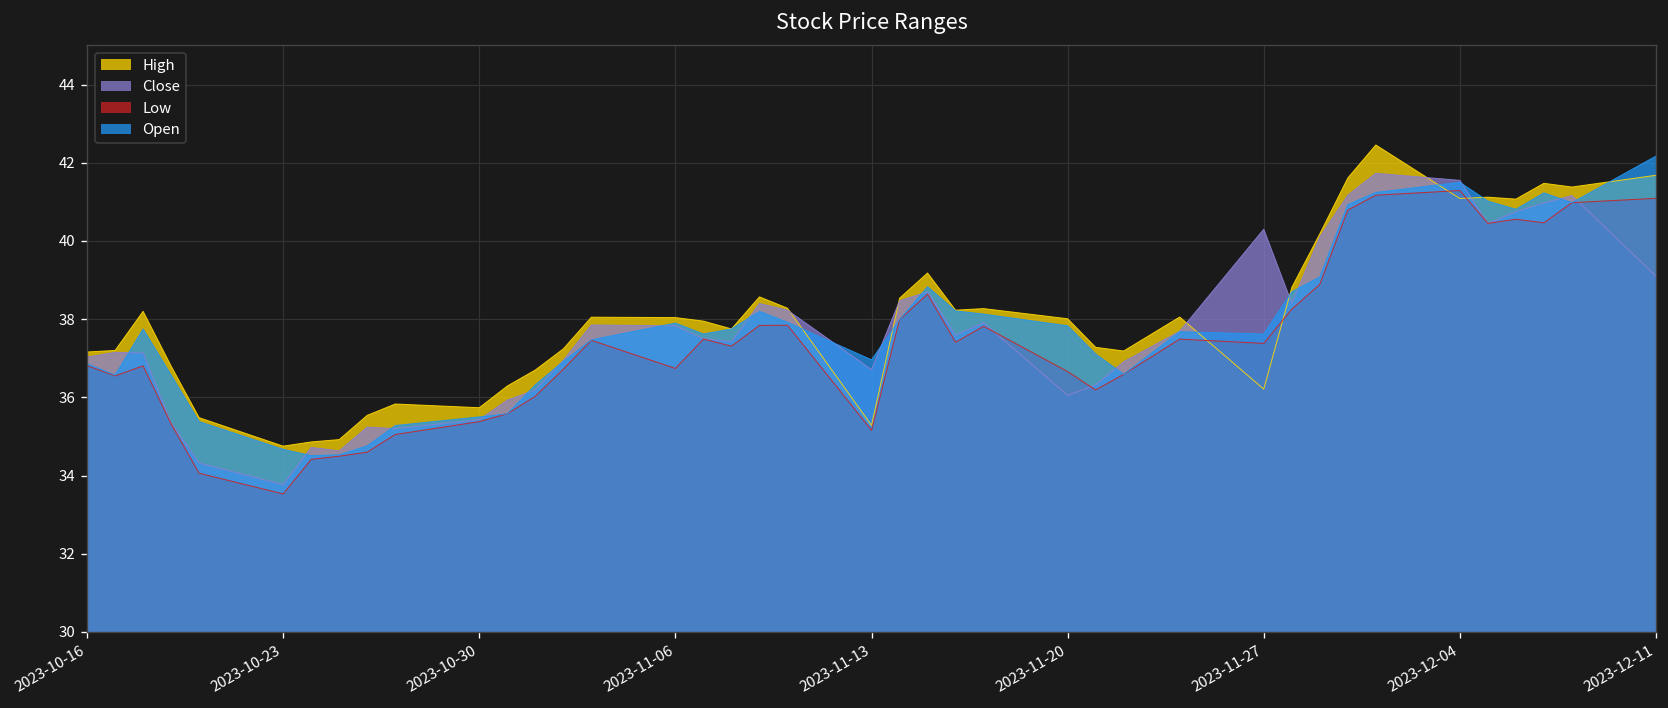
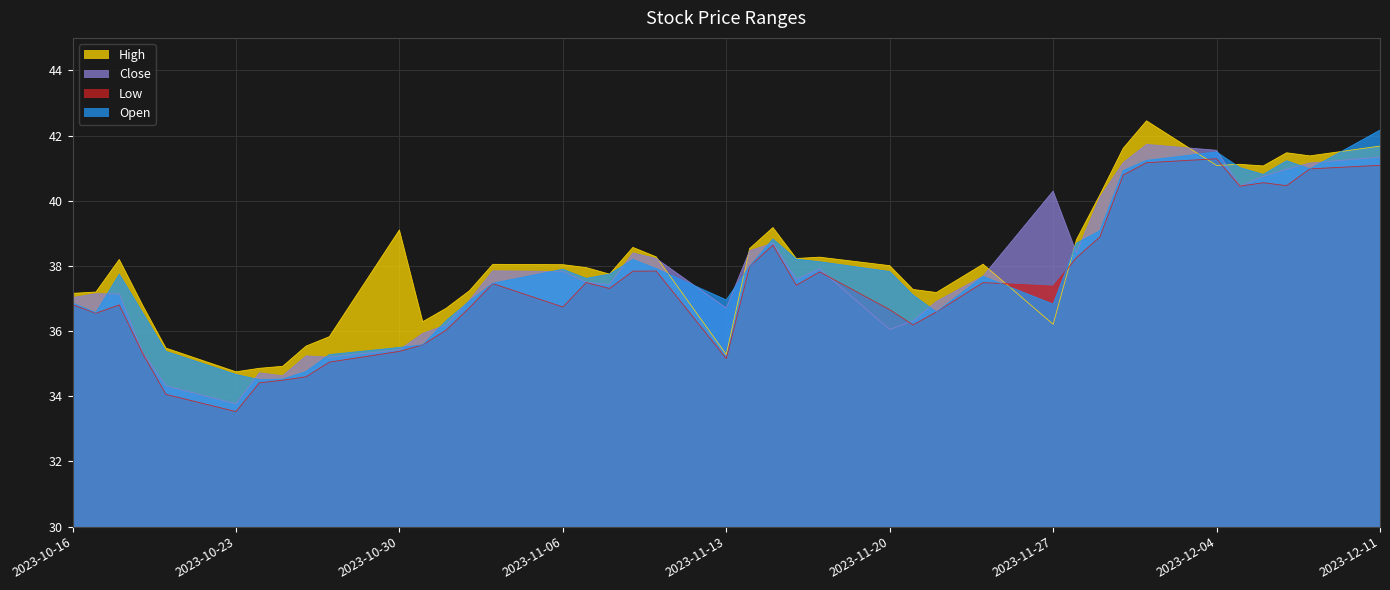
  {
    "High": {
      "2023-10-16": 37.2,
      "2023-10-23": 34.8,
-     "2023-10-30": 35.7,
+     "2023-10-30": 39.1,
      "2023-11-06": 38.0,
      "2023-11-13": 35.3,
      "2023-11-20": 38.0,
      "2023-11-27": 36.2,
      "2023-12-04": 41.1,
      "2023-12-11": 41.7
    },
    "Close": {
      "2023-10-16": 37.0,
      "2023-10-23": 33.8,
      "2023-11-13": 36.7,
      "2023-11-20": 36.1,
      "2023-11-27": 40.3,
-     "2023-12-11": 39.1
+     "2023-12-11": 41.3
    },
    "Low": {
      "2023-10-23": 33.5,
      "2023-11-06": 36.7,
      "2023-11-13": 35.2,
      "2023-11-20": 36.7,
      "2023-11-27": 37.4,
      "2023-12-04": 41.3,
      "2023-12-11": 41.1
    },
    "Open": {
      "2023-10-23": 34.7,
      "2023-11-13": 37.0,
      "2023-11-20": 37.8,
-     "2023-11-27": 37.6,
+     "2023-11-27": 36.8,
      "2023-12-11": 42.2
    }
  }
